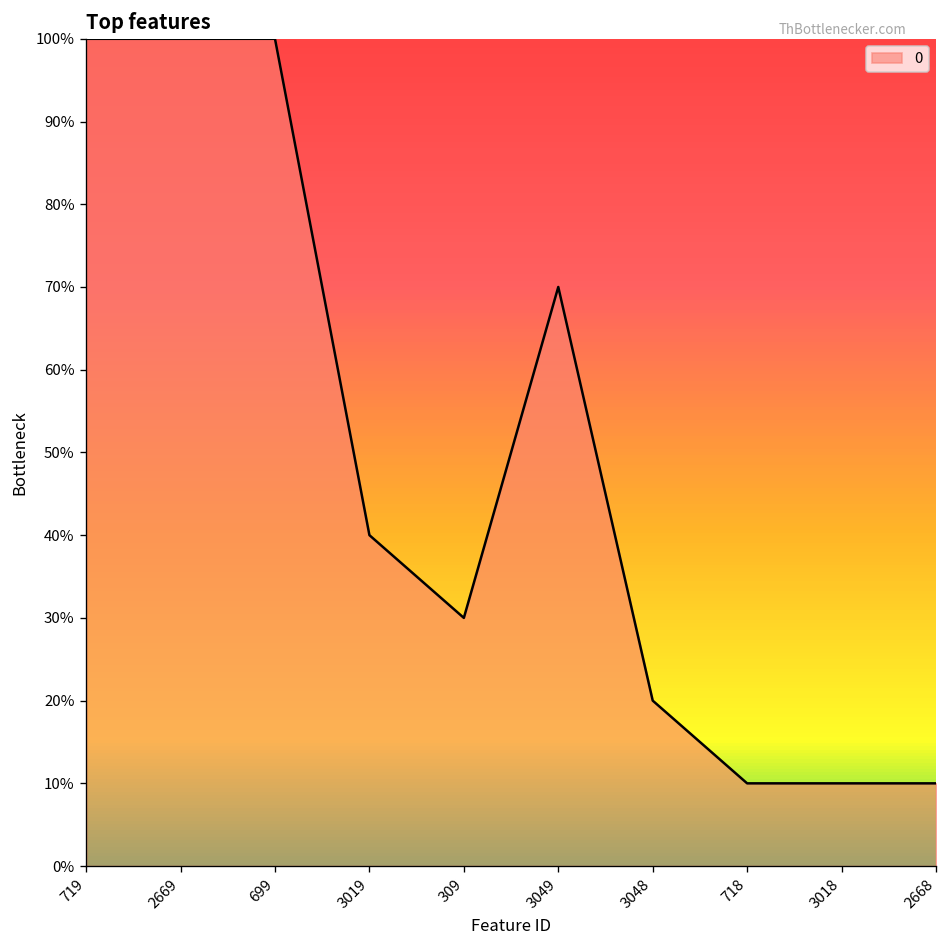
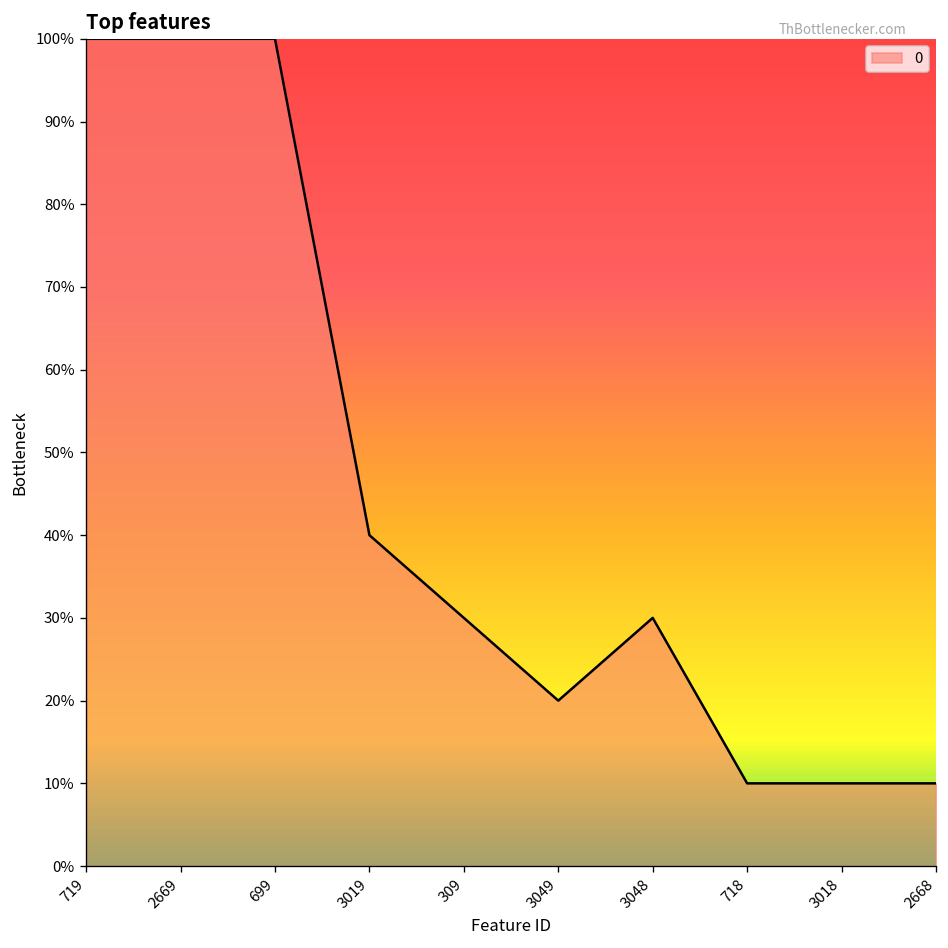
  {
    "719": "100%",
    "2669": "100%",
    "699": "100%",
    "3019": "40%",
    "309": "30%",
-   "3049": "70%",
-   "3048": "20%",
+   "3049": "20%",
+   "3048": "30%",
    "718": "10%",
    "3018": "10%",
    "2668": "10%"
  }
